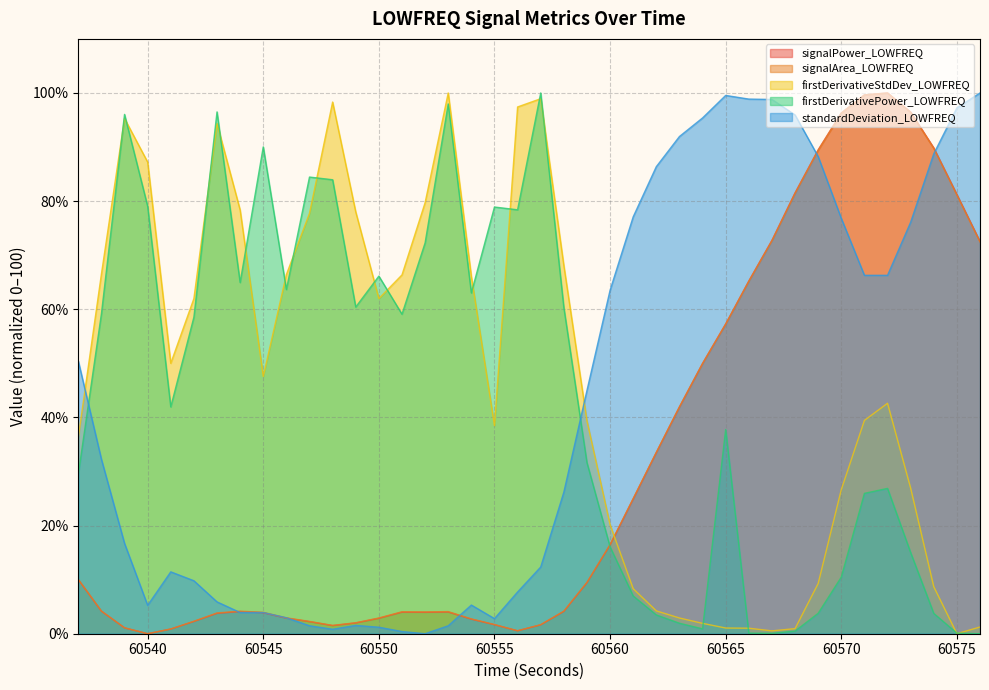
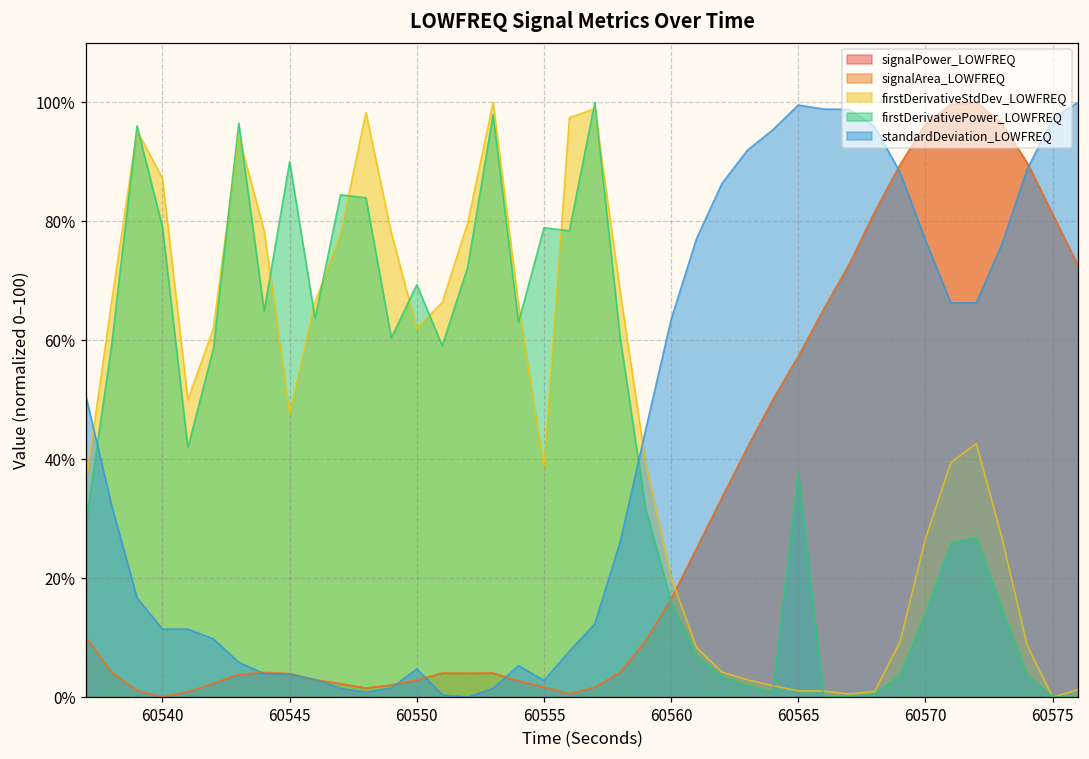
  {
    "firstDerivativePower_LOWFREQ": {
      "60540": "79%",
      "60545": "90%",
-     "60550": "66%",
+     "60550": "69%",
      "60555": "79%",
      "60565": "38%",
-     "60570": "10%"
+     "60570": "14%"
    },
    "standardDeviation_LOWFREQ": {
-     "60540": "5%",
-     "60550": "1%",
+     "60540": "11%",
+     "60550": "5%",
      "60555": "3%",
      "60560": "64%",
      "60565": "100%",
      "60570": "77%"
    }
  }
